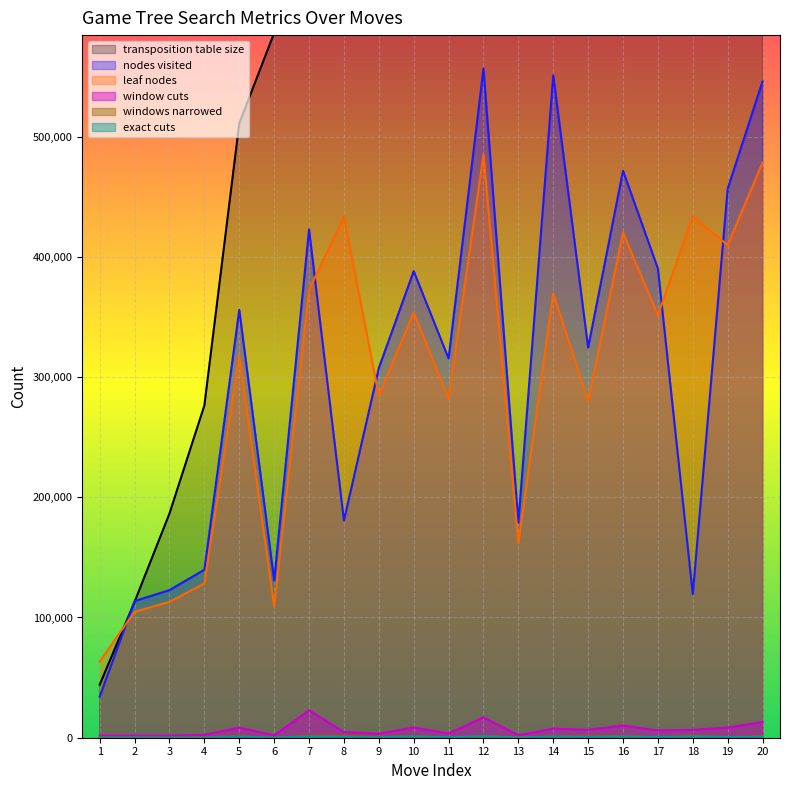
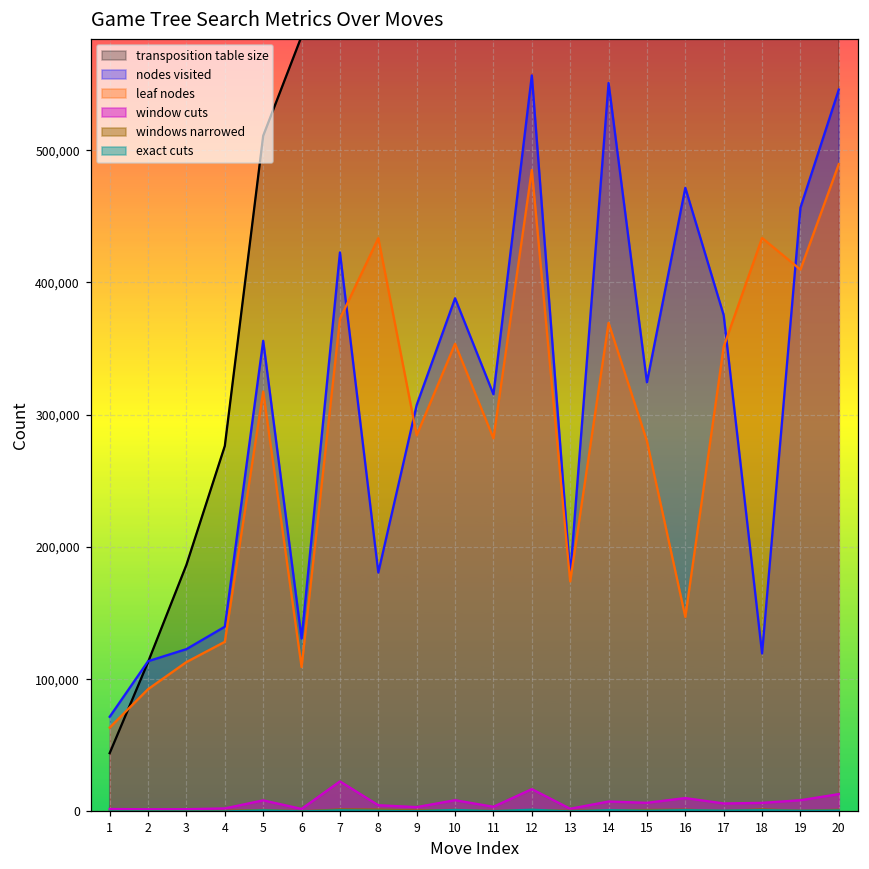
  {
    "transposition table size": {
      "1": "44,000",
      "3": "186,000",
      "4": "276,000"
    },
    "nodes visited": {
-     "1": "34,000",
+     "1": "72,000",
      "3": "123,000",
      "4": "140,000",
      "5": "356,000",
      "6": "131,000",
      "7": "423,000",
      "8": "181,000",
      "9": "307,000",
      "10": "388,000",
      "11": "315,000",
      "12": "557,000",
      "13": "179,000",
      "14": "551,000",
      "15": "324,000",
      "16": "472,000",
-     "17": "390,000",
+     "17": "375,000",
      "18": "119,000",
      "19": "456,000",
      "20": "546,000"
    },
    "leaf nodes": {
      "1": "63,000",
-     "2": "105,000",
+     "2": "93,000",
      "3": "113,000",
      "4": "128,000",
      "5": "318,000",
      "6": "109,000",
      "7": "372,000",
      "8": "434,000",
      "9": "284,000",
      "10": "354,000",
      "11": "282,000",
      "12": "485,000",
-     "13": "162,000",
+     "13": "174,000",
      "14": "369,000",
      "15": "280,000",
-     "16": "420,000",
+     "16": "147,000",
      "17": "351,000",
      "18": "434,000",
      "19": "410,000",
-     "20": "478,000"
+     "20": "489,000"
    },
    "window cuts": {
      "5": "8,000",
      "7": "23,000",
      "8": "5,000",
      "9": "3,000",
      "10": "9,000",
      "11": "4,000",
      "12": "17,000",
      "14": "8,000",
      "15": "7,000",
      "16": "10,000",
      "17": "6,000",
      "18": "7,000",
      "19": "9,000",
      "20": "13,000"
    }
  }
